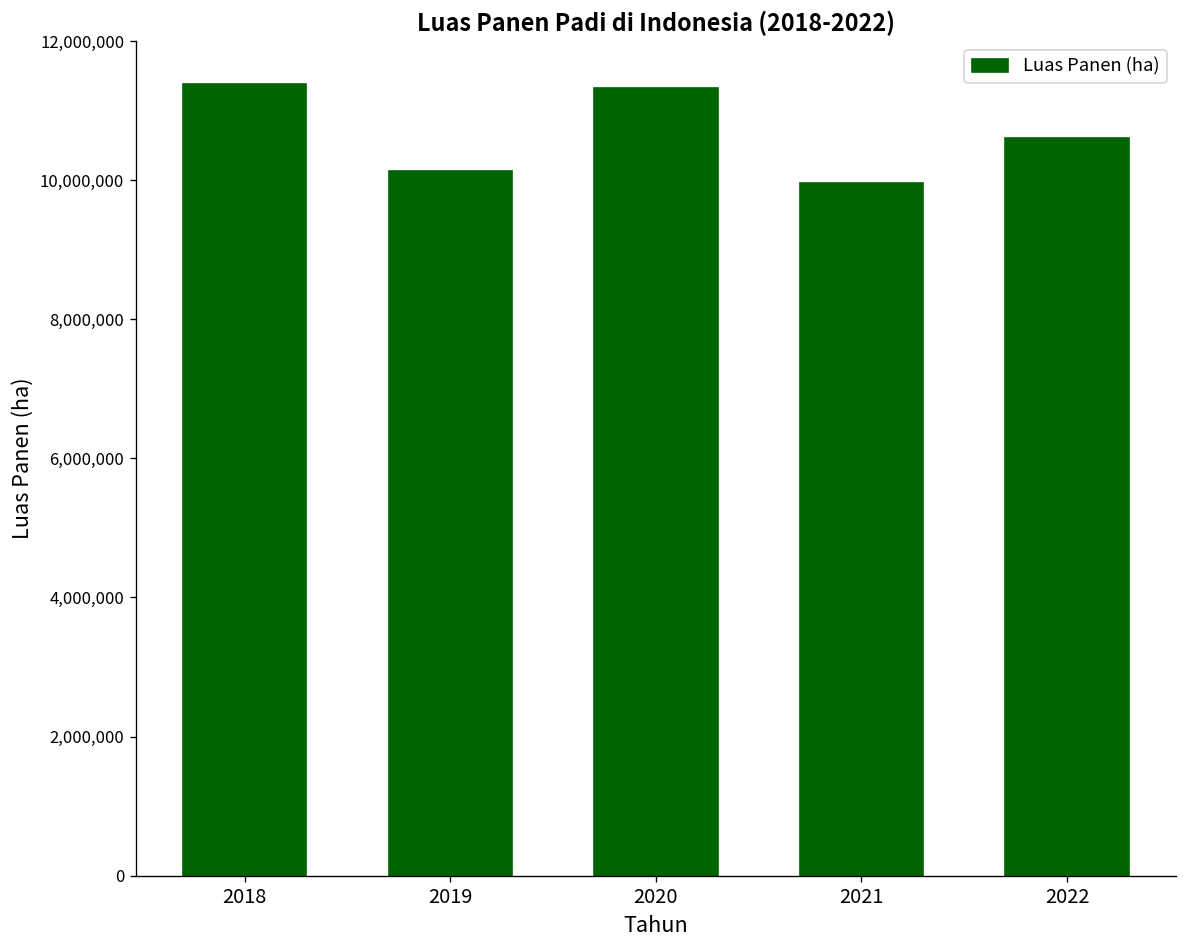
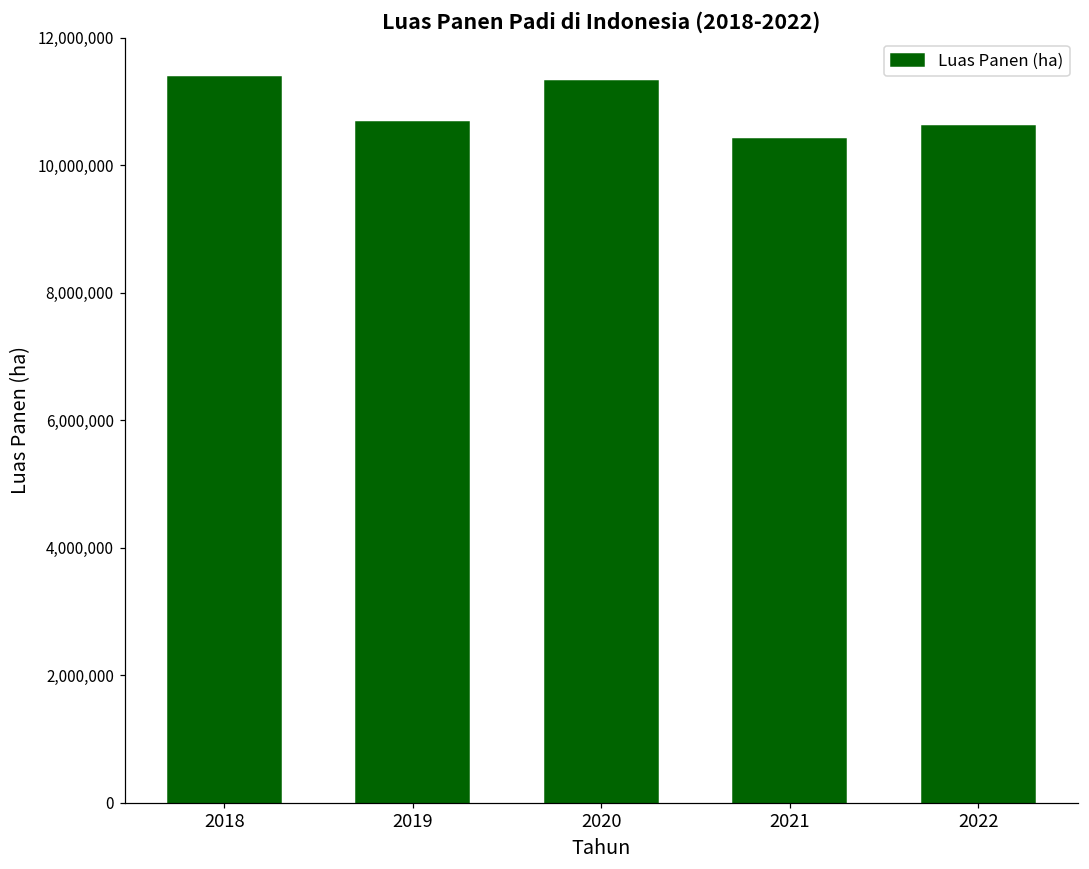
  {
    "2018": "11,400,000",
-   "2019": "10,100,000",
+   "2019": "10,700,000",
    "2020": "11,300,000",
-   "2021": "10,000,000",
+   "2021": "10,400,000",
    "2022": "10,600,000"
  }
